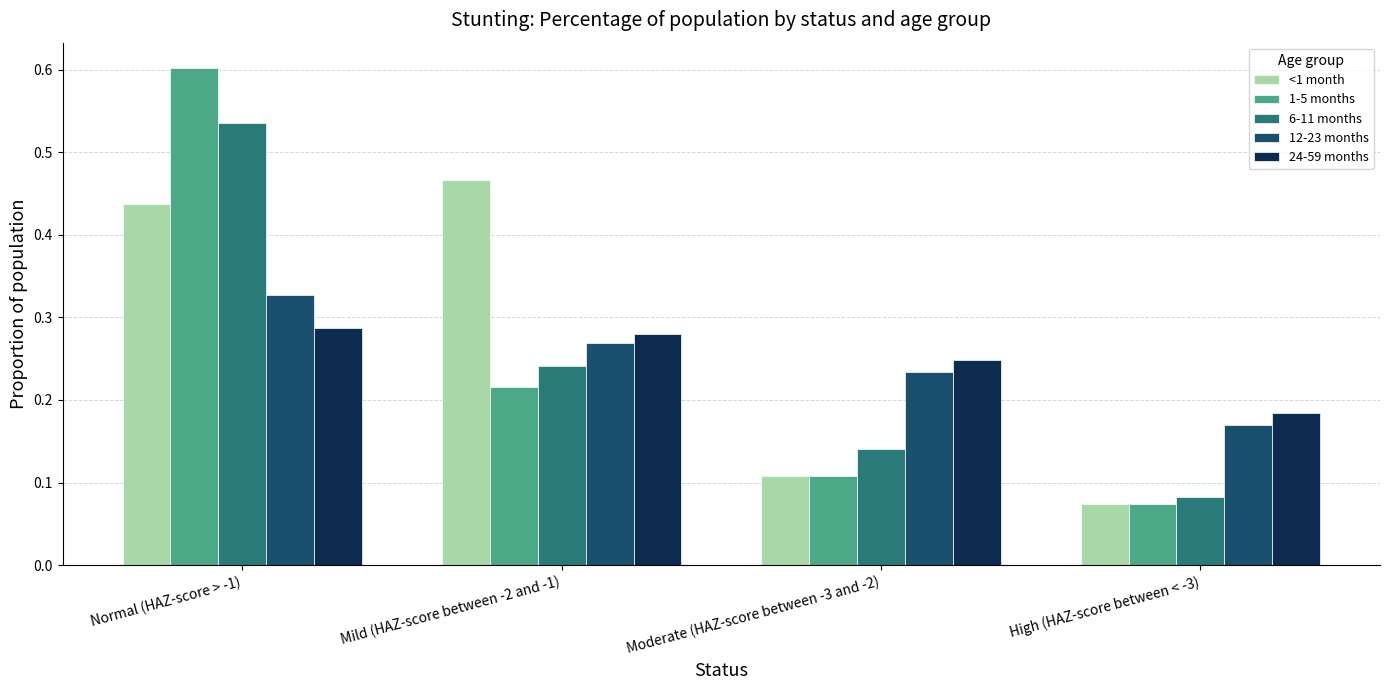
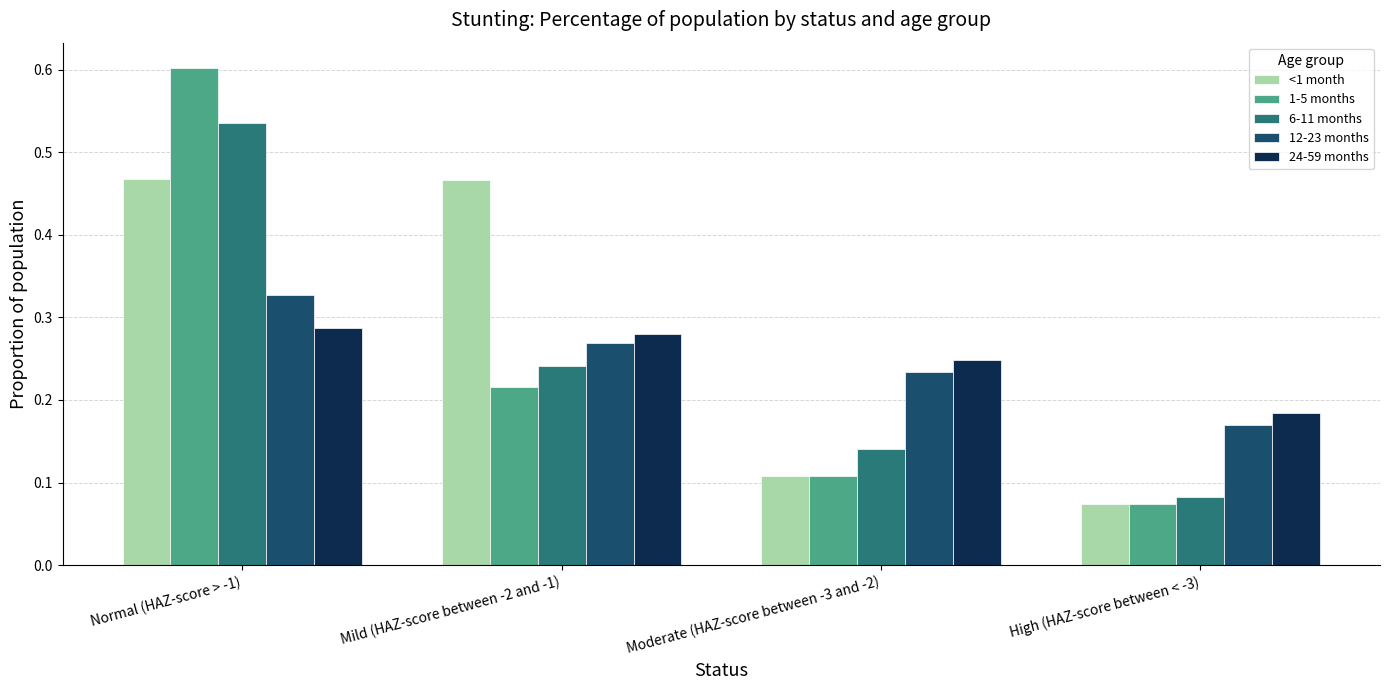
  {
    "<1 month": {
-     "Normal (HAZ-score > -1)": 0.44,
+     "Normal (HAZ-score > -1)": 0.47,
      "Mild (HAZ-score between -2 and -1)": 0.47,
      "Moderate (HAZ-score between -3 and -2)": 0.11,
      "High (HAZ-score between < -3)": 0.07
    }
  }
